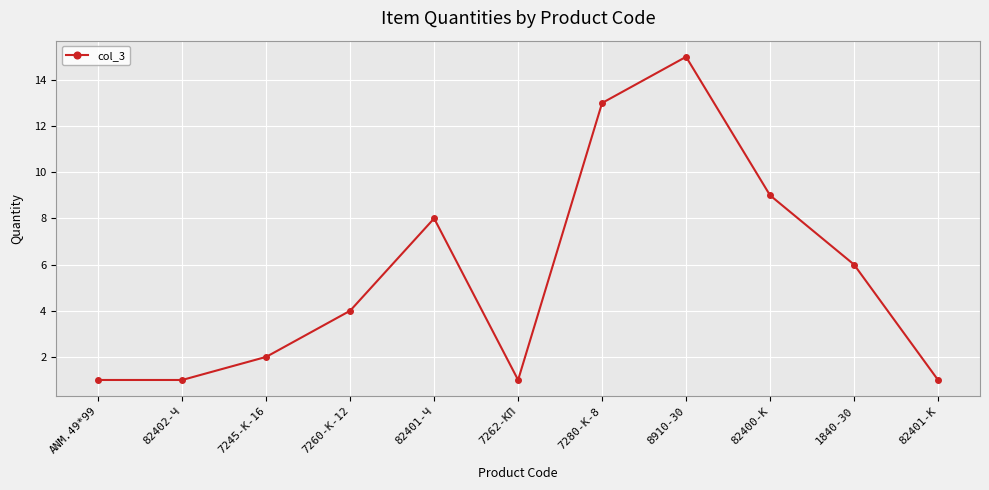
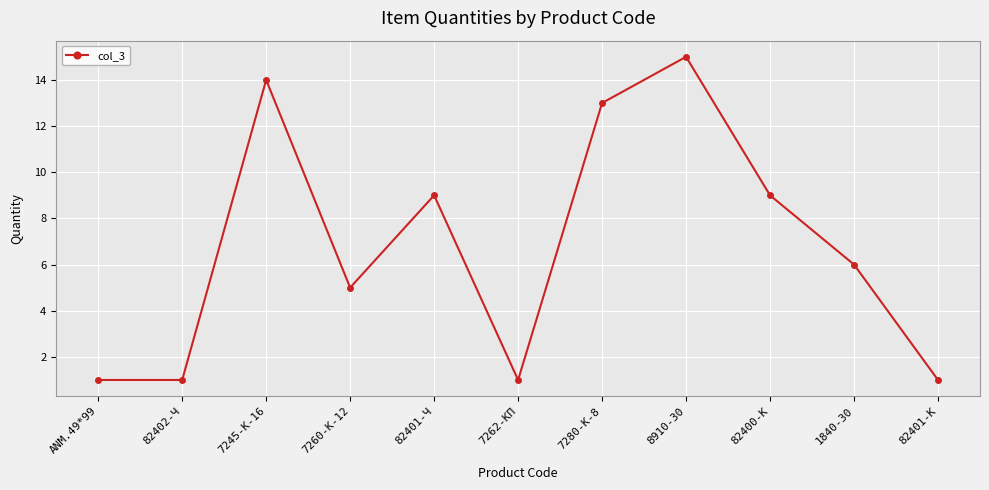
  {
    "ANM.49*99": 1,
    "82402-Ч": 1,
-   "7245-К-16": 2,
-   "7260-К-12": 4,
-   "82401-Ч": 8,
+   "7245-К-16": 14,
+   "7260-К-12": 5,
+   "82401-Ч": 9,
    "7262-КП": 1,
    "7280-К-8": 13,
    "8910-30": 15,
    "82400-К": 9,
    "1840-30": 6,
    "82401-К": 1
  }
